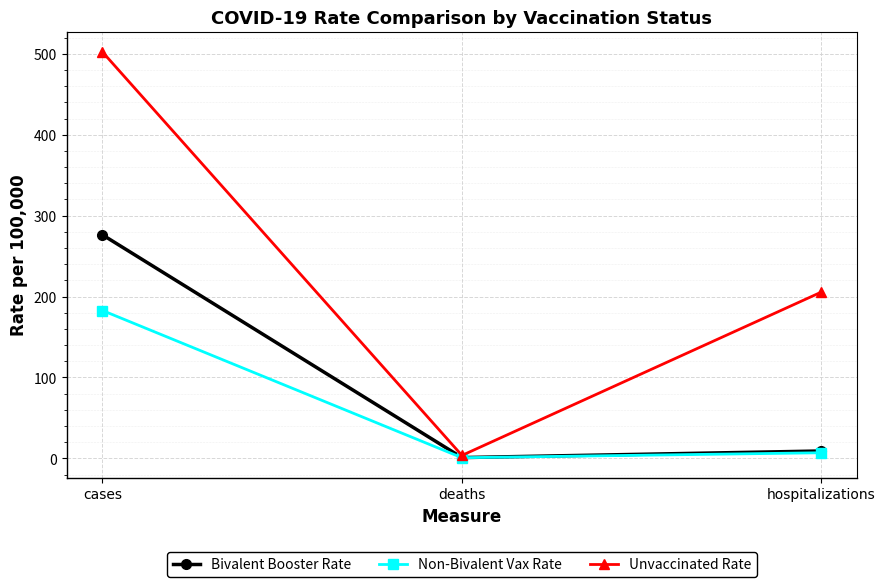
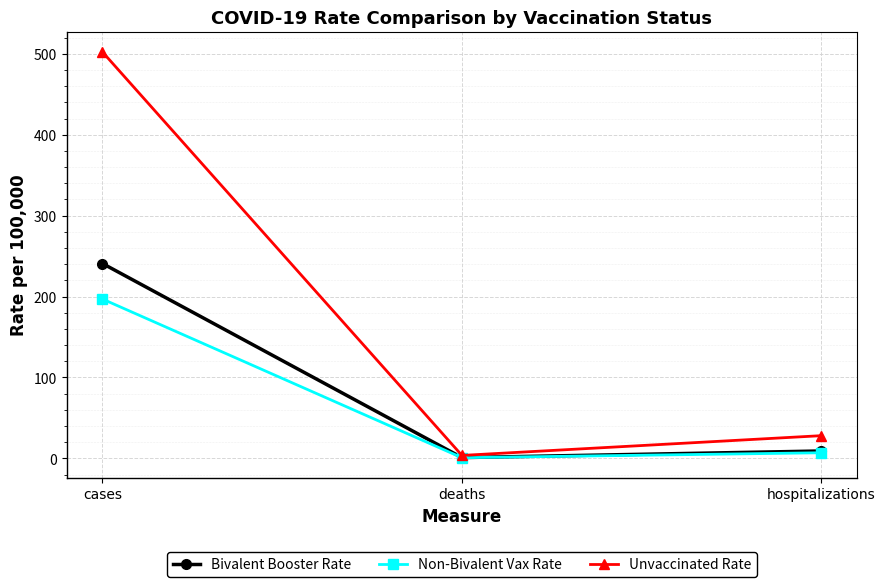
  {
    "Bivalent Booster Rate": {
-     "cases": 280
+     "cases": 240
    },
    "Non-Bivalent Vax Rate": {
-     "cases": 180
+     "cases": 200
    },
    "Unvaccinated Rate": {
      "cases": 500,
-     "hospitalizations": 210
+     "hospitalizations": 30
    }
  }
